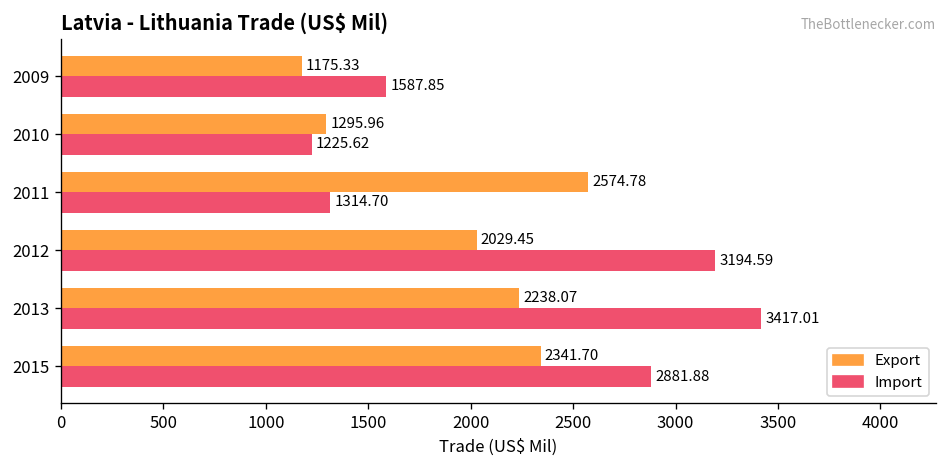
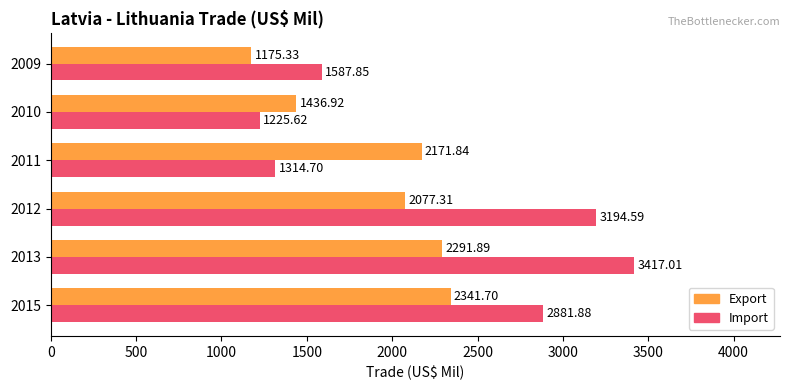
  {
    "Export": {
      "2009": 1175.33,
-     "2010": 1295.96,
-     "2011": 2574.78,
-     "2012": 2029.45,
-     "2013": 2238.07,
+     "2010": 1436.92,
+     "2011": 2171.84,
+     "2012": 2077.31,
+     "2013": 2291.89,
      "2015": 2341.70
    },
    "Import": {
      "2009": 1587.85,
      "2010": 1225.62,
      "2011": 1314.70,
      "2012": 3194.59,
      "2013": 3417.01,
      "2015": 2881.88
    }
  }
